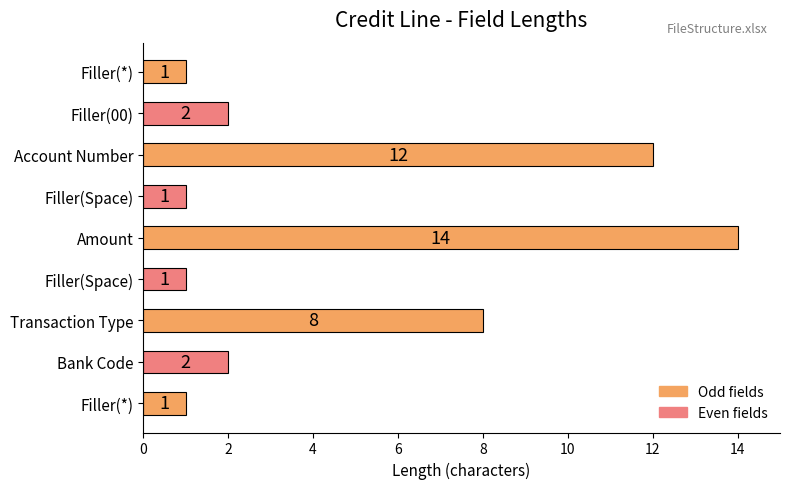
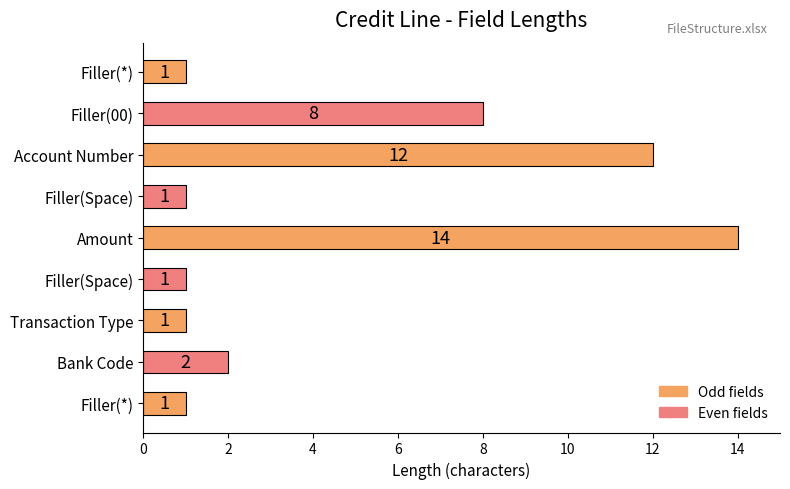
  {
-   "Filler(00)": 2,
+   "Filler(00)": 8,
    "Account Number": 12,
    "Amount": 14,
-   "Transaction Type": 8,
+   "Transaction Type": 1,
    "Bank Code": 2
  }
